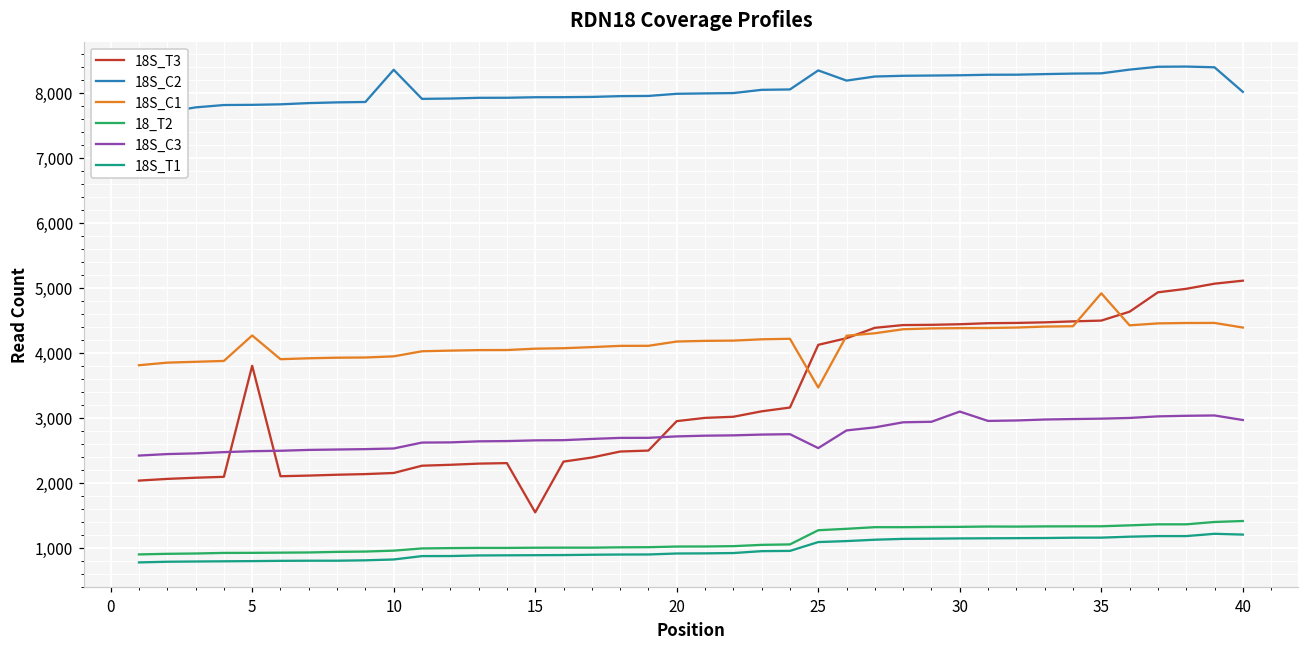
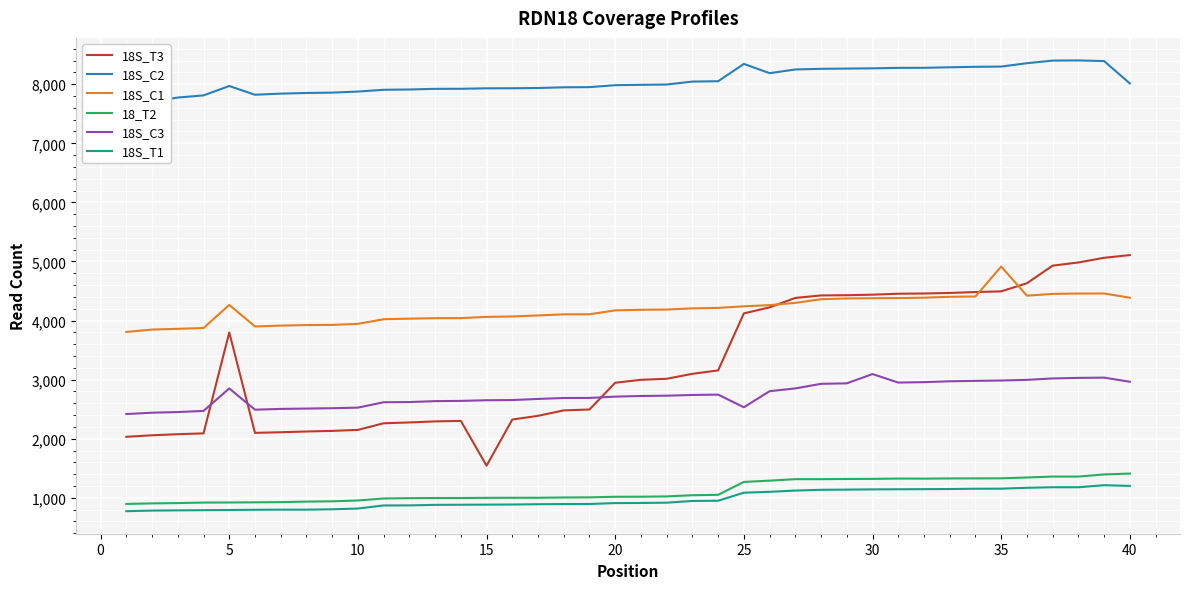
  {
    "18S_T3": {
      "5": "3,800",
      "10": "2,100",
      "15": "1,500",
      "20": "2,900",
      "25": "4,100",
      "30": "4,400",
      "35": "4,500",
      "40": "5,100"
    },
    "18S_C2": {
-     "5": "7,800",
-     "10": "8,400",
+     "5": "8,000",
+     "10": "7,900",
      "15": "7,900",
      "20": "8,000",
      "25": "8,300",
      "30": "8,300",
      "35": "8,300",
      "40": "8,000"
    },
    "18S_C1": {
      "5": "4,300",
      "10": "3,900",
      "15": "4,100",
      "20": "4,200",
-     "25": "3,500",
+     "25": "4,200",
      "30": "4,400",
      "35": "4,900",
      "40": "4,400"
    },
    "18S_C3": {
-     "5": "2,500",
+     "5": "2,900",
      "10": "2,500",
      "15": "2,700",
      "20": "2,700",
      "25": "2,500",
      "30": "3,100",
      "35": "3,000",
      "40": "3,000"
    }
  }
